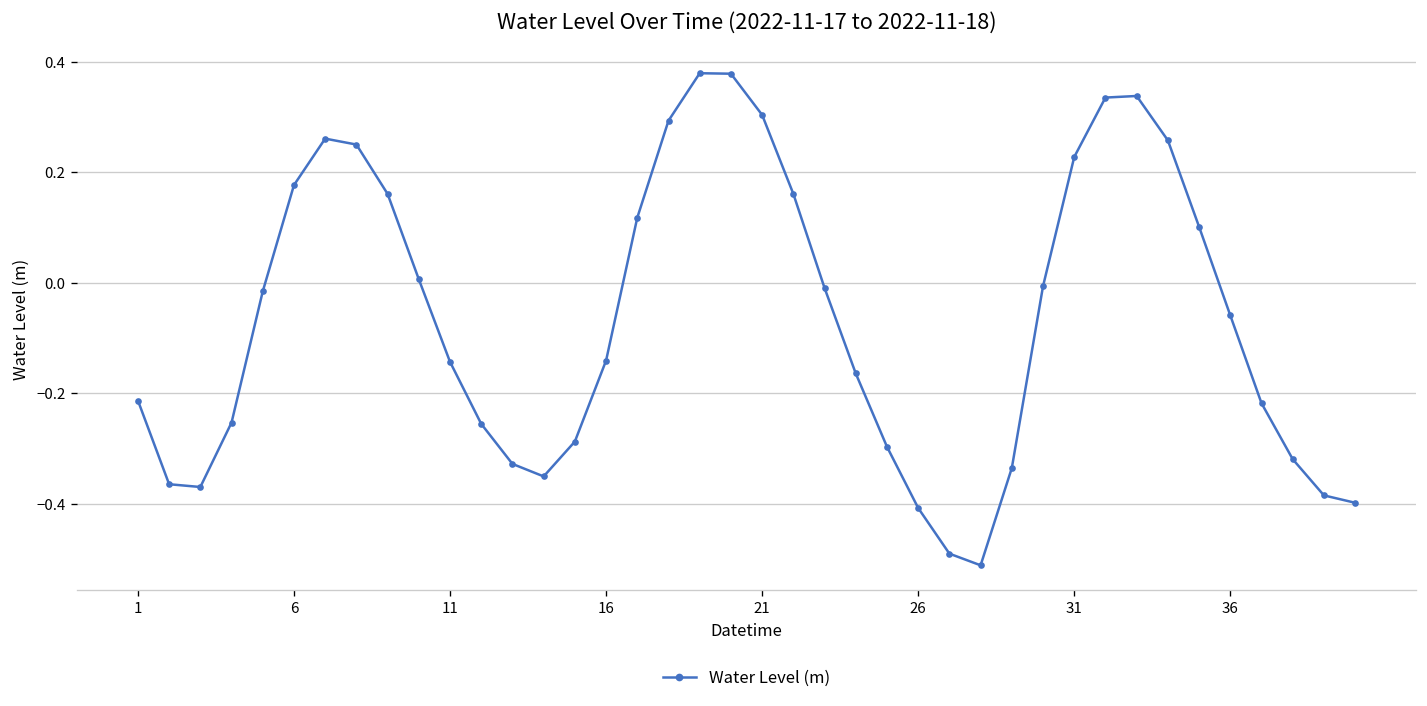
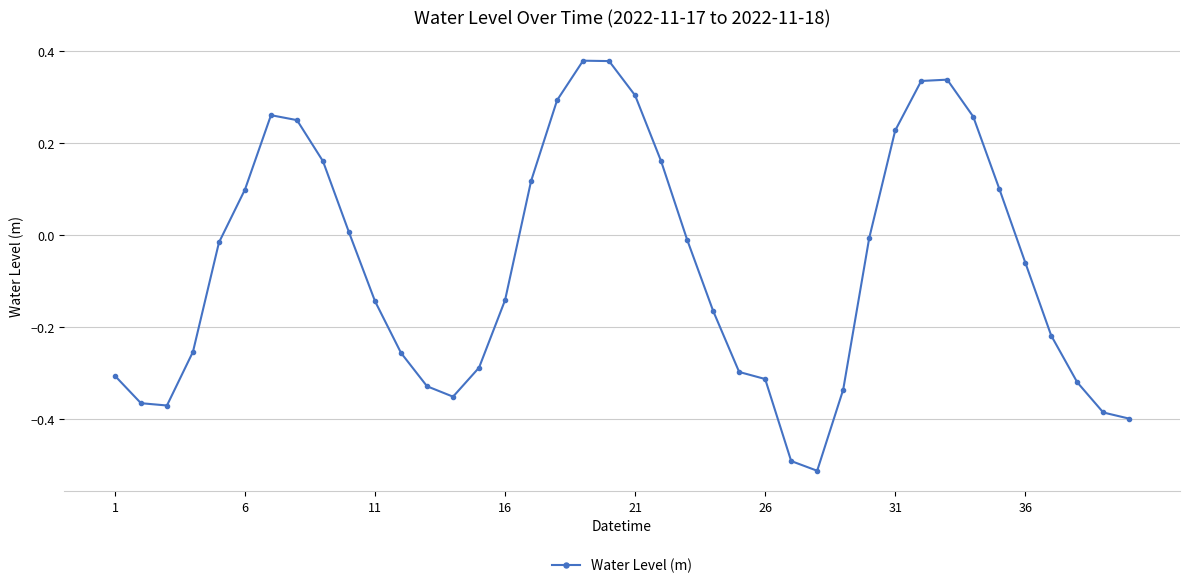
  {
-   "1": -0.21,
-   "6": 0.18,
+   "1": -0.31,
+   "6": 0.10,
    "11": -0.14,
    "16": -0.14,
    "21": 0.30,
-   "26": -0.41,
+   "26": -0.31,
    "31": 0.23,
    "36": -0.06
  }
